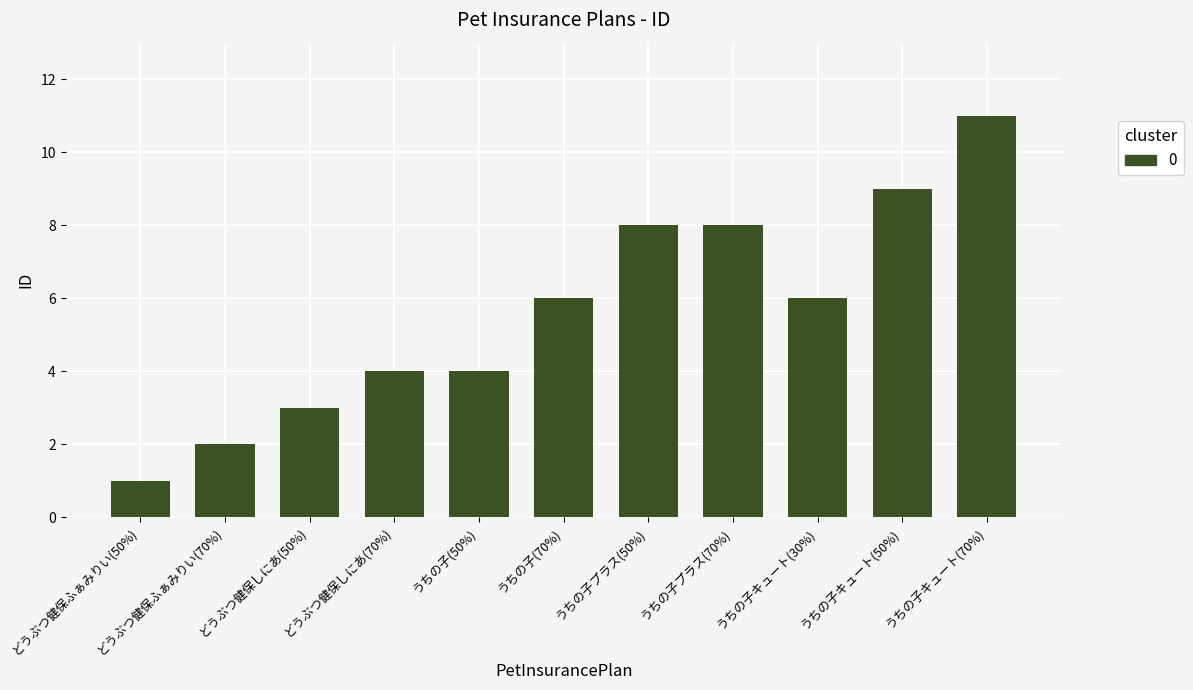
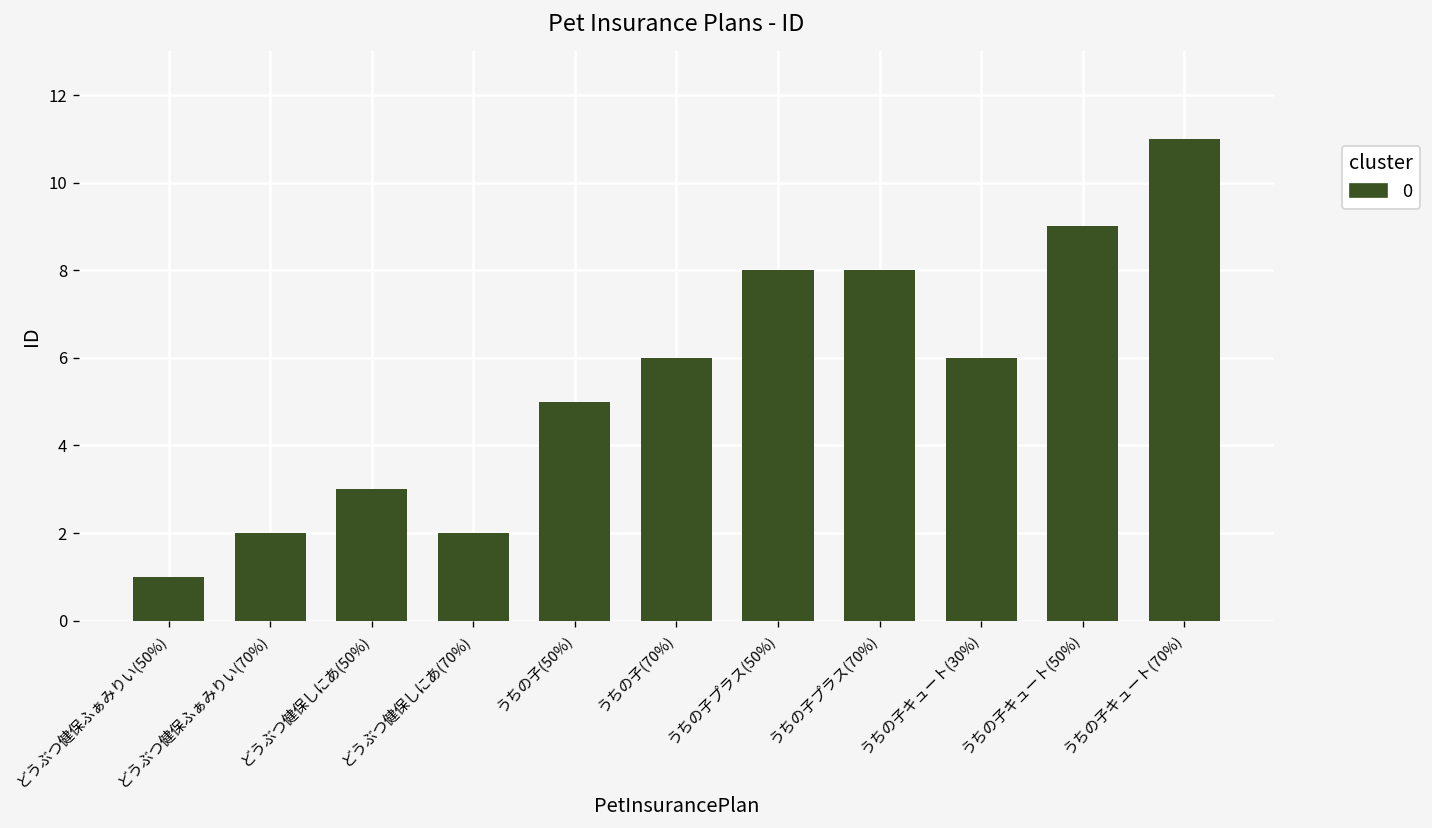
  {
    "どうぶつ健保ふぁみりい(50%)": 1,
    "どうぶつ健保ふぁみりい(70%)": 2,
    "どうぶつ健保しにあ(50%)": 3,
-   "どうぶつ健保しにあ(70%)": 4,
-   "うちの子(50%)": 4,
+   "どうぶつ健保しにあ(70%)": 2,
+   "うちの子(50%)": 5,
    "うちの子(70%)": 6,
    "うちの子プラス(50%)": 8,
    "うちの子プラス(70%)": 8,
    "うちの子キュート(30%)": 6,
    "うちの子キュート(50%)": 9,
    "うちの子キュート(70%)": 11
  }
